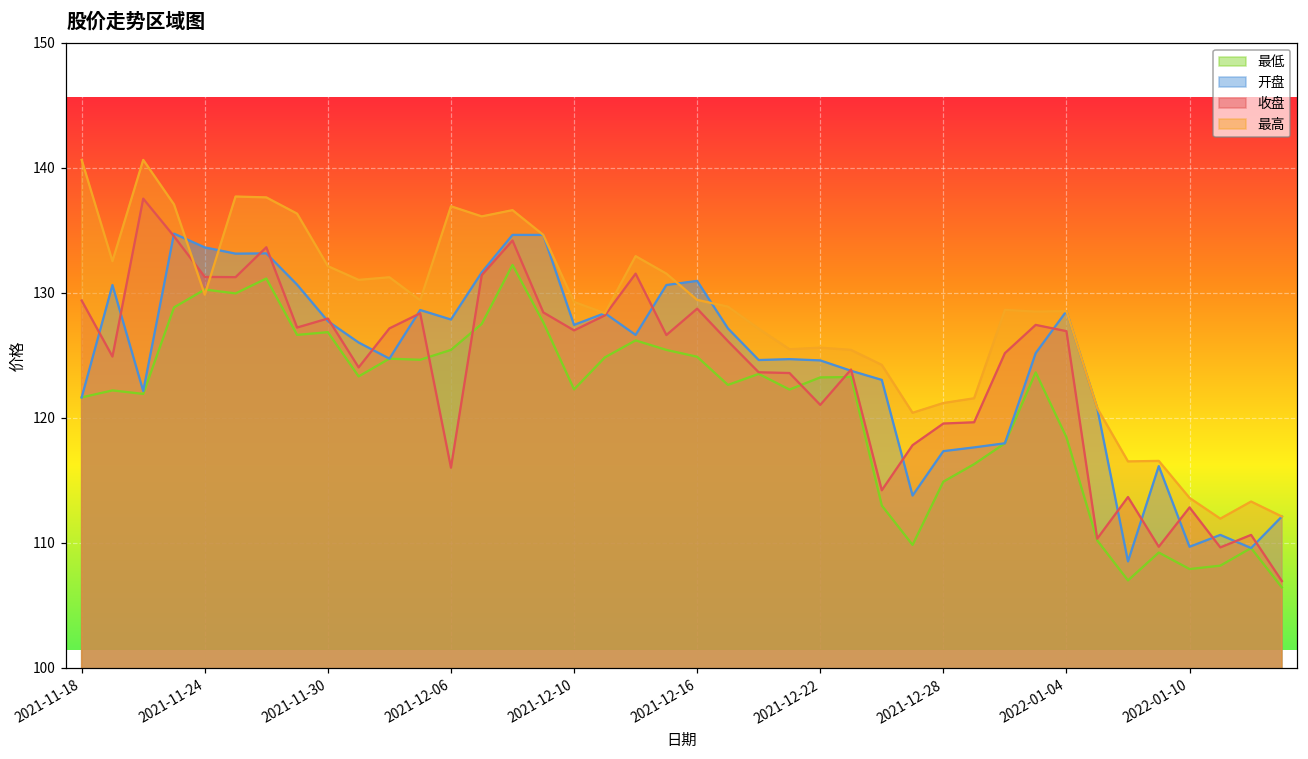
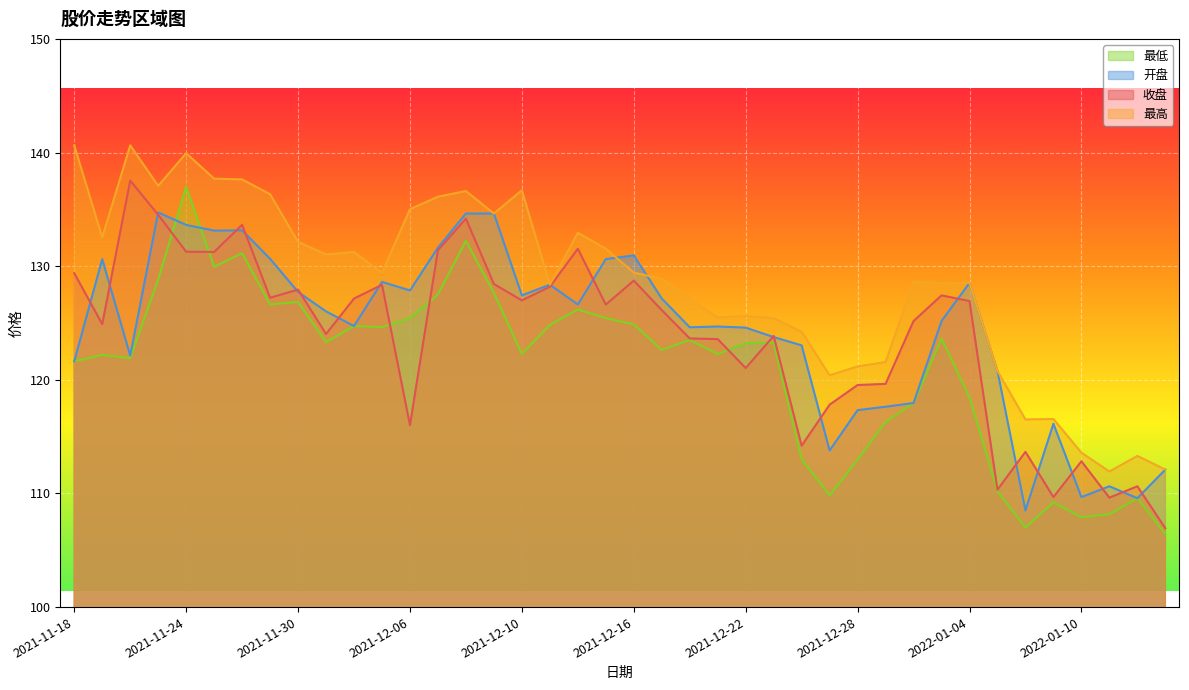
  {
    "最低": {
-     "2021-11-24": 130.3,
+     "2021-11-24": 137.0,
      "2021-11-30": 126.9,
      "2021-12-06": 125.4,
      "2021-12-10": 122.3,
      "2021-12-16": 124.9,
      "2021-12-22": 123.2,
-     "2021-12-28": 114.9,
+     "2021-12-28": 113.0,
      "2022-01-04": 118.4,
      "2022-01-10": 107.9
    },
    "开盘": {
      "2021-11-24": 133.6,
      "2021-12-06": 127.9,
      "2021-12-10": 127.4,
      "2021-12-16": 131.0,
      "2021-12-22": 124.6,
      "2021-12-28": 117.3,
      "2022-01-10": 109.7
    },
    "收盘": {
      "2021-11-18": 129.4,
      "2021-11-24": 131.3,
      "2021-12-06": 116.0,
      "2021-12-10": 127.0,
      "2021-12-16": 128.7,
      "2021-12-22": 121.0,
      "2021-12-28": 119.5,
      "2022-01-04": 126.9,
      "2022-01-10": 112.8
    },
    "最高": {
      "2021-11-18": 140.6,
-     "2021-11-24": 129.9,
+     "2021-11-24": 139.9,
      "2021-11-30": 132.1,
-     "2021-12-06": 136.9,
-     "2021-12-10": 129.3,
+     "2021-12-06": 135.0,
+     "2021-12-10": 136.7,
      "2021-12-16": 129.4,
      "2021-12-22": 125.6,
      "2021-12-28": 121.2,
      "2022-01-10": 113.6
    }
  }
